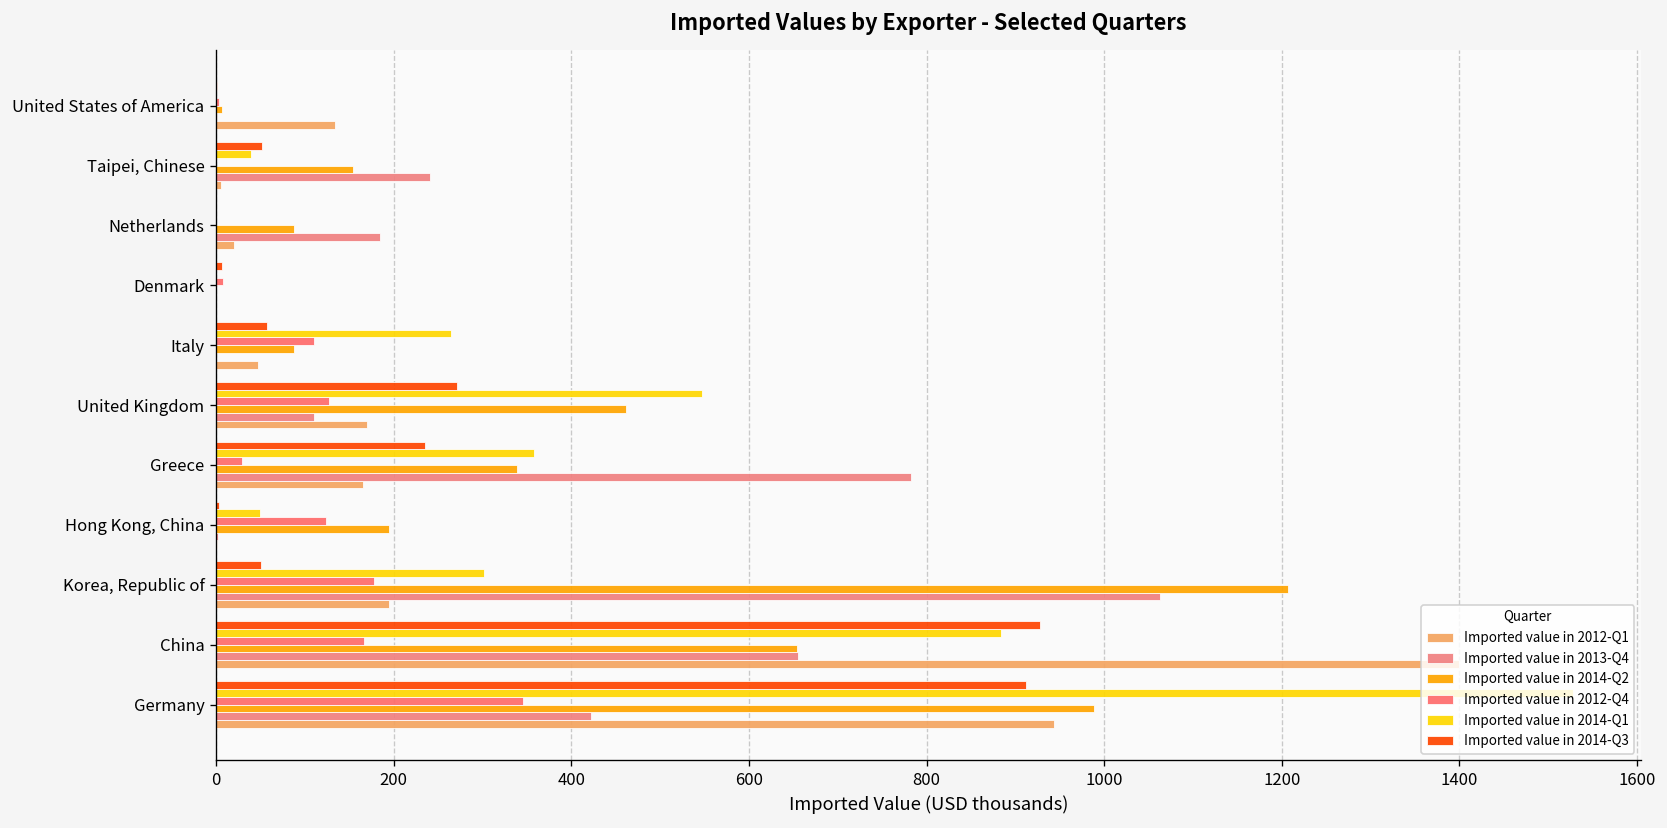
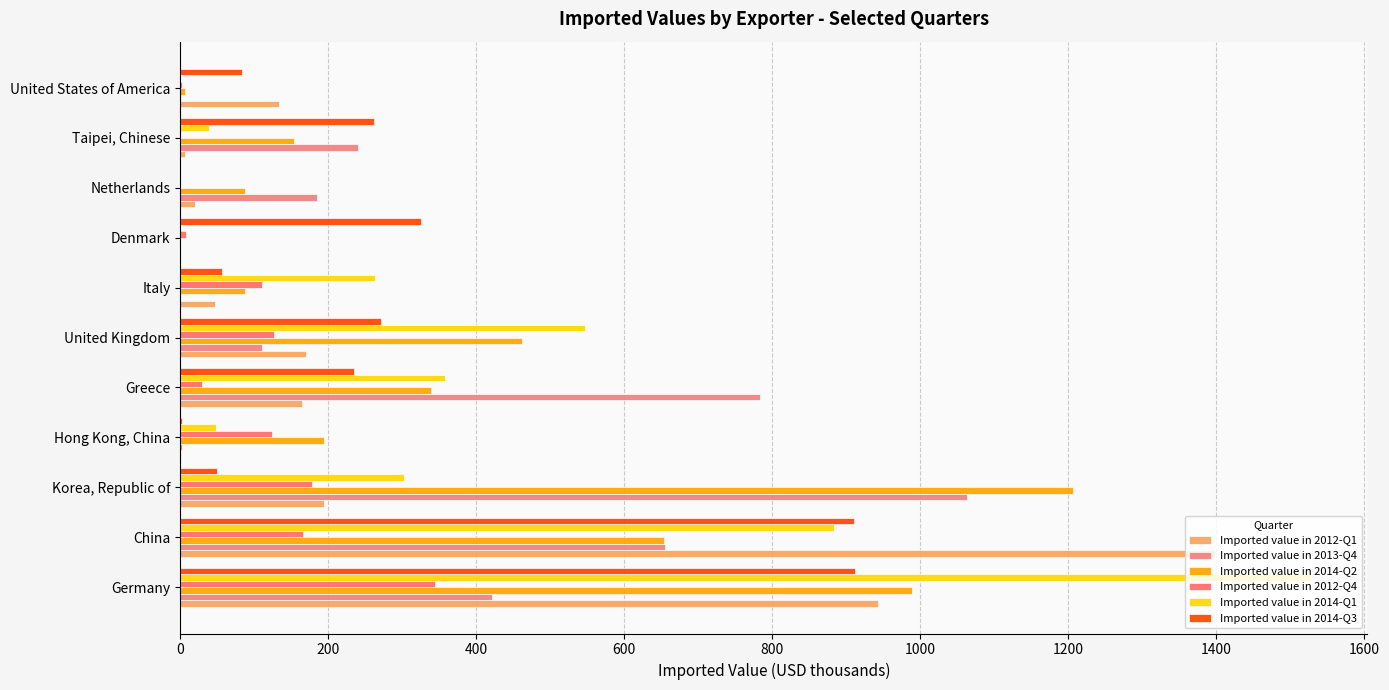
  {
    "Imported value in 2014-Q3": {
-     "United States of America": 0,
-     "Taipei, Chinese": 50,
+     "United States of America": 80,
+     "Taipei, Chinese": 260,
      "Netherlands": 0,
-     "Denmark": 10,
+     "Denmark": 330,
      "Italy": 60,
      "United Kingdom": 270,
      "Greece": 240,
      "Korea, Republic of": 50,
-     "China": 930,
+     "China": 910,
      "Germany": 910
    }
  }
